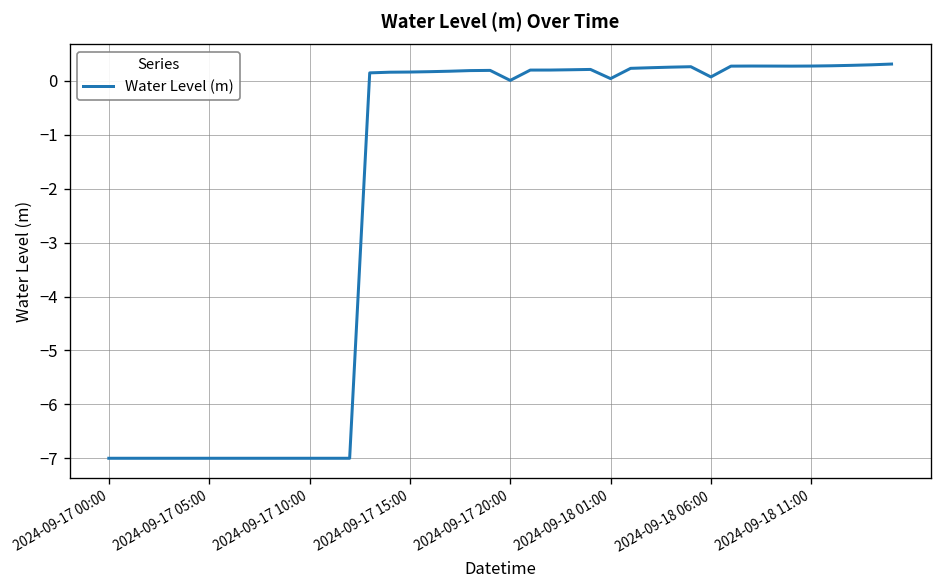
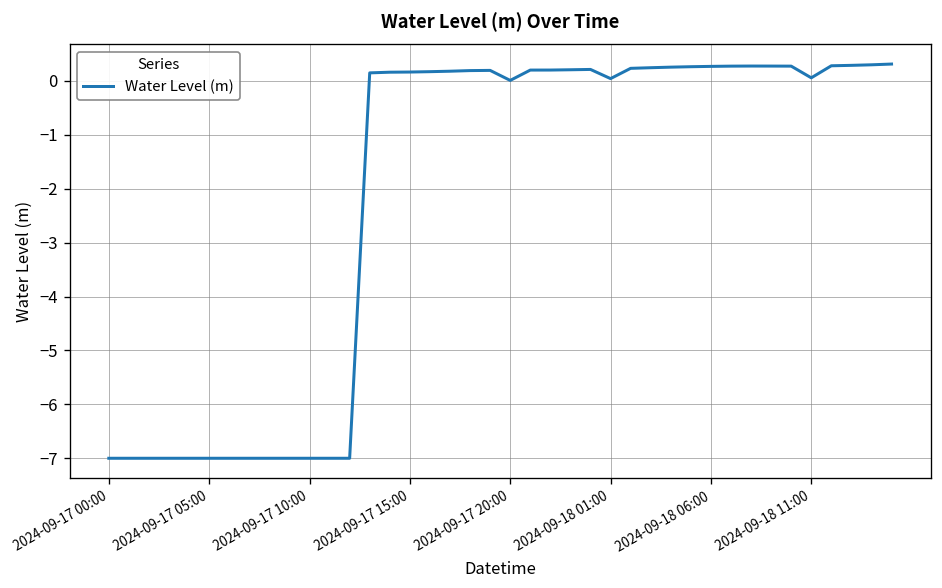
  {
    "2024-09-17 00:00": -7.0,
    "2024-09-17 05:00": -7.0,
    "2024-09-17 10:00": -7.0,
    "2024-09-17 15:00": 0.2,
    "2024-09-17 20:00": 0.0,
    "2024-09-18 01:00": 0.0,
-   "2024-09-18 06:00": 0.1,
-   "2024-09-18 11:00": 0.3
+   "2024-09-18 06:00": 0.3,
+   "2024-09-18 11:00": 0.1
  }
